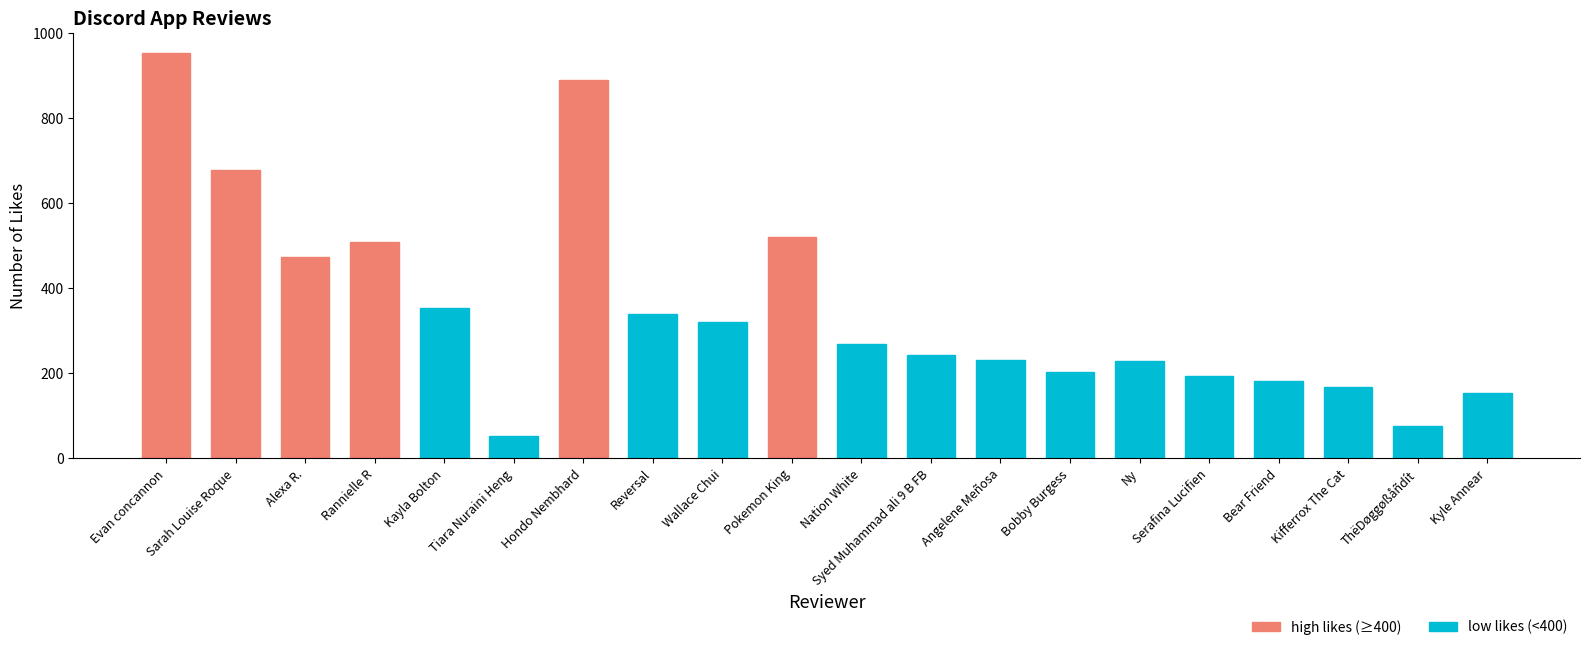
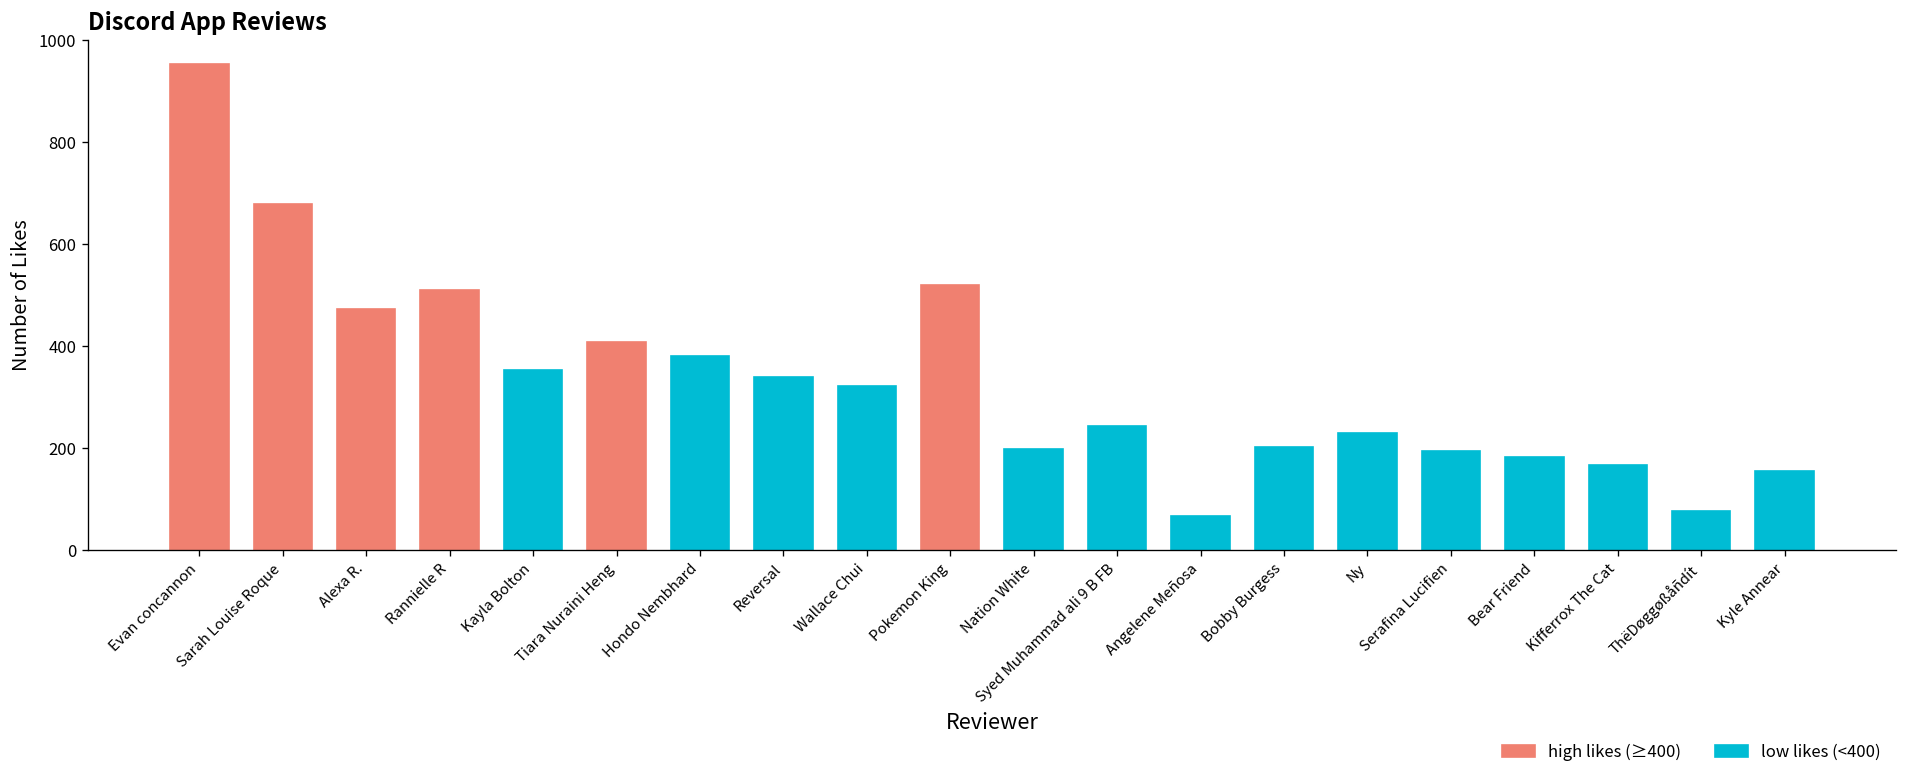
  {
    "Evan concannon": 950,
    "Sarah Louise Roque": 680,
    "Alexa R.": 470,
    "Rannielle R": 510,
    "Kayla Bolton": 350,
-   "Tiara Nuraini Heng": 50,
-   "Hondo Nembhard": 890,
+   "Tiara Nuraini Heng": 410,
+   "Hondo Nembhard": 380,
    "Reversal": 340,
    "Wallace Chui": 320,
    "Pokemon King": 520,
-   "Nation White": 270,
+   "Nation White": 200,
    "Syed Muhammad ali 9 B FB": 240,
-   "Angelene Meñosa": 230,
+   "Angelene Meñosa": 70,
    "Bobby Burgess": 200,
    "Ny": 230,
    "Serafina Lucifien": 200,
    "Bear Friend": 180,
    "Kifferrox The Cat": 170,
    "ThëDøggøßåñdít": 80,
    "Kyle Annear": 160
  }
